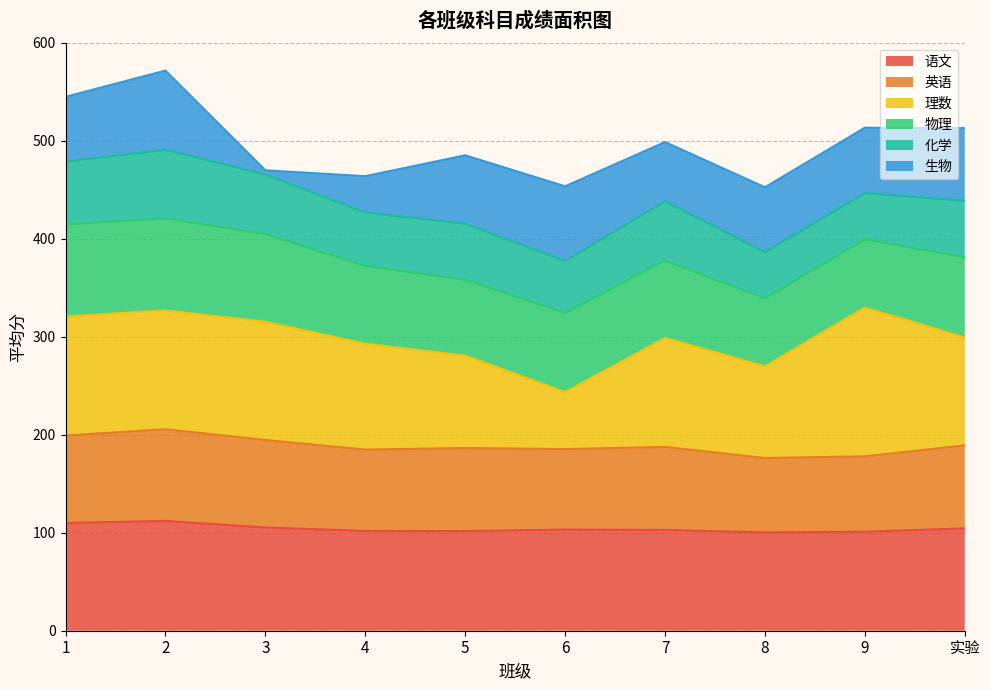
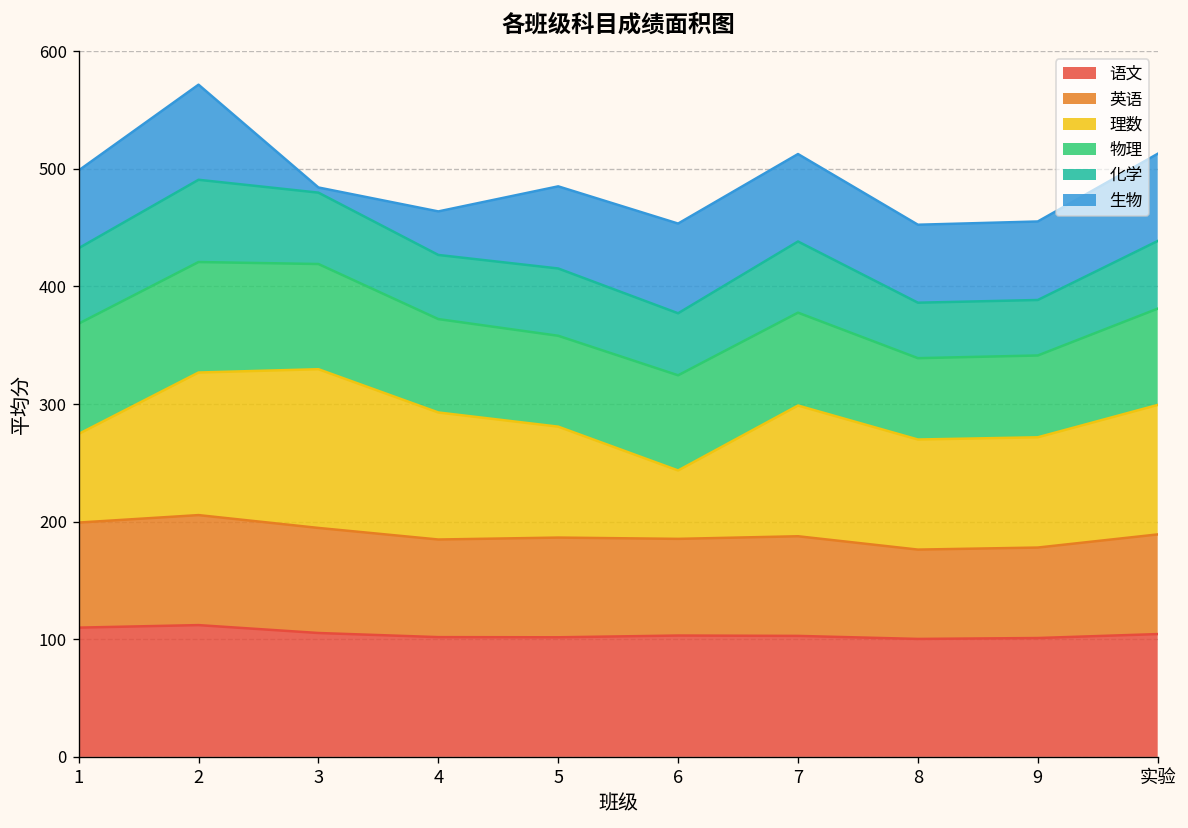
  {
    "理数": {
-     "1": 120,
+     "1": 80,
      "2": 120,
-     "3": 120,
+     "3": 130,
      "4": 110,
      "5": 90,
      "6": 60,
      "7": 110,
      "8": 90,
-     "9": 150,
+     "9": 90,
      "实验": 110
    },
    "生物": {
      "1": 70,
      "2": 80,
      "3": 0,
      "4": 40,
      "5": 70,
      "6": 80,
-     "7": 60,
+     "7": 70,
      "8": 70,
      "9": 70,
      "实验": 70
    }
  }
